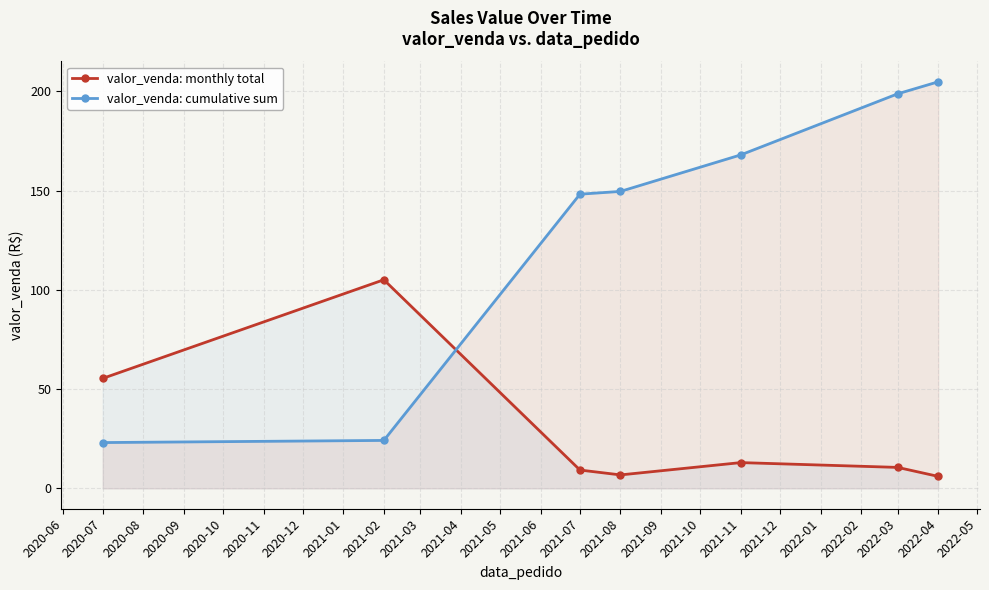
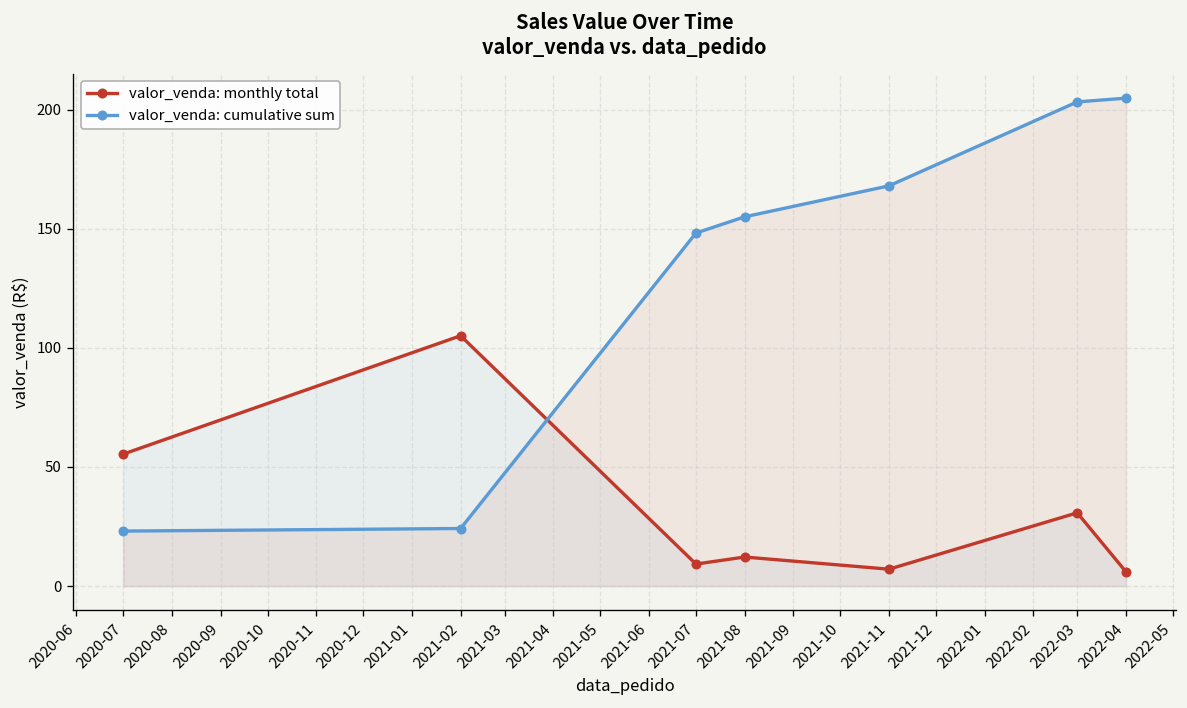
  {
    "valor_venda: monthly total": {
      "2020-07": 55,
      "2021-02": 105,
      "2021-07": 9,
-     "2021-08": 7,
-     "2021-11": 13,
-     "2022-03": 11,
+     "2021-08": 12,
+     "2021-11": 7,
+     "2022-03": 31,
      "2022-04": 6
    },
    "valor_venda: cumulative sum": {
      "2020-07": 23,
      "2021-02": 24,
      "2021-07": 148,
-     "2021-08": 150,
+     "2021-08": 155,
      "2021-11": 168,
-     "2022-03": 199,
+     "2022-03": 203,
      "2022-04": 205
    }
  }
